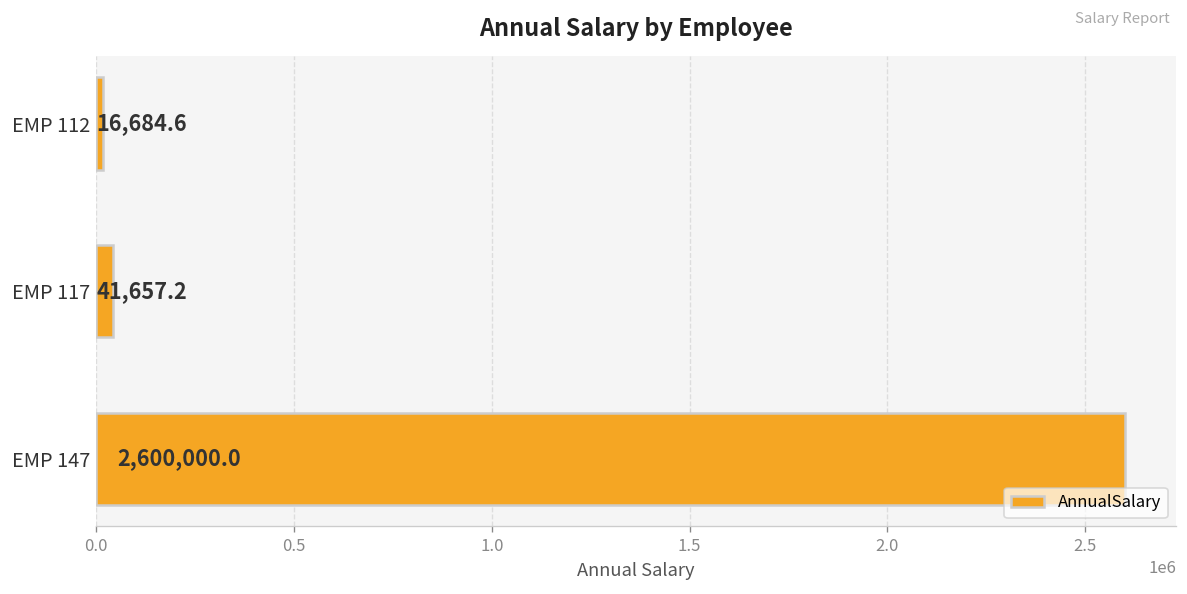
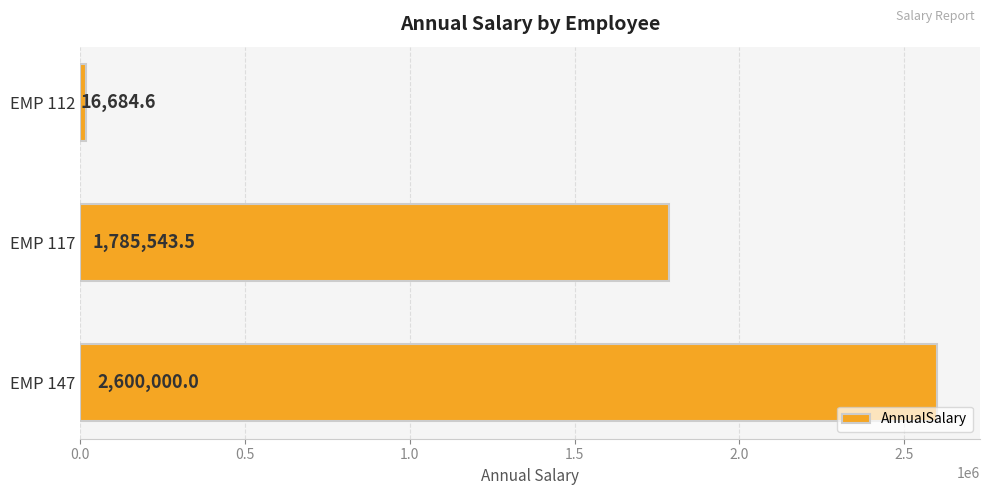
  {
    "EMP 112": "16,684.6",
-   "EMP 117": "41,657.2",
+   "EMP 117": "1,785,543.5",
    "EMP 147": "2,600,000.0"
  }
